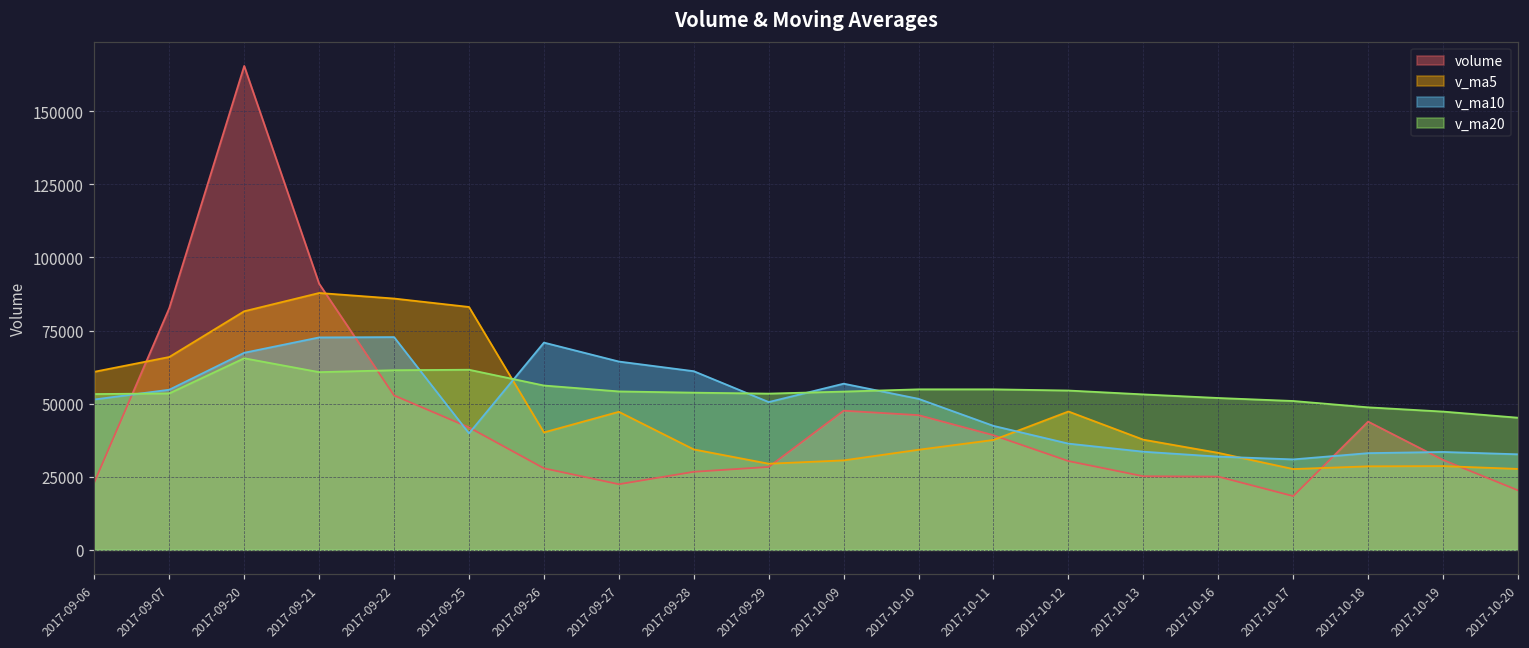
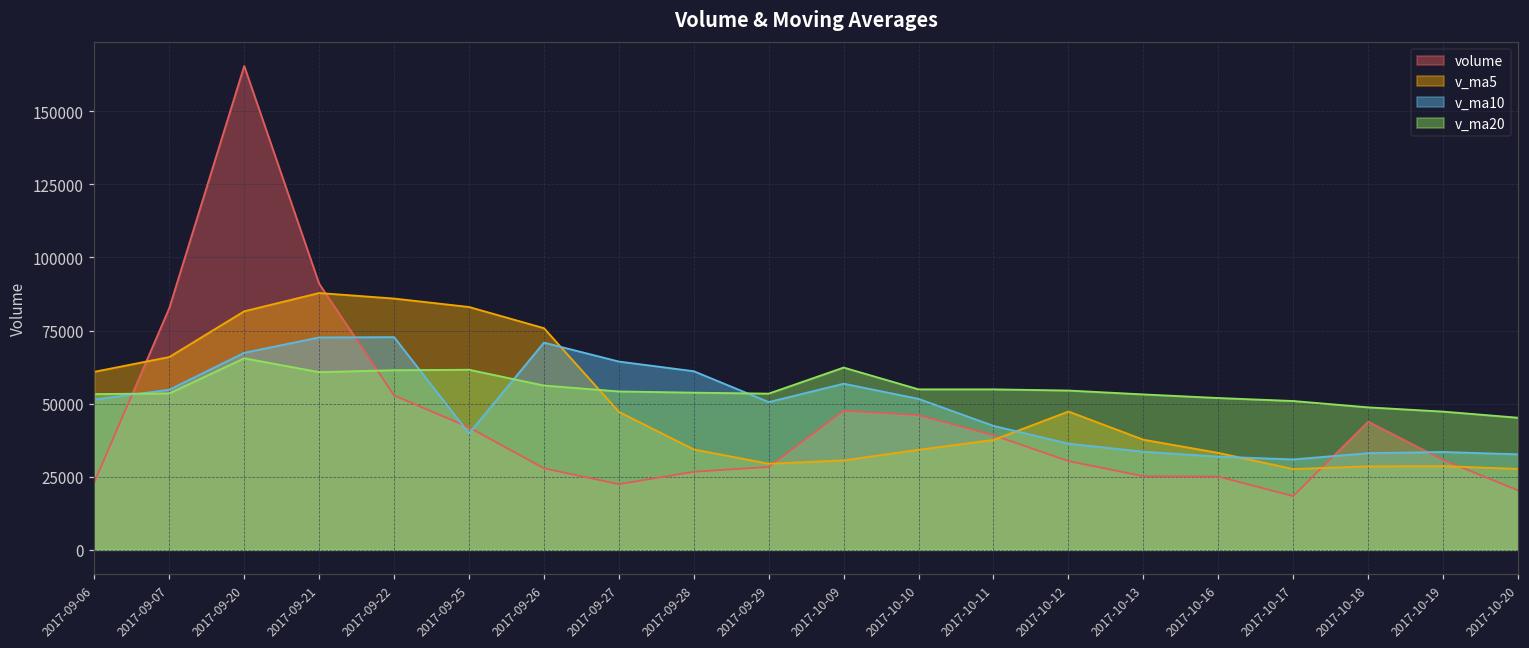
  {
    "volume": {
      "2017-09-06": 23000,
      "2017-09-07": 83000,
      "2017-09-20": 166000,
      "2017-09-21": 91000,
      "2017-09-22": 53000,
      "2017-09-25": 42000,
      "2017-09-26": 28000,
      "2017-09-27": 22000,
      "2017-09-28": 27000,
      "2017-09-29": 28000,
      "2017-10-09": 48000,
      "2017-10-10": 46000,
      "2017-10-11": 39000,
      "2017-10-12": 30000,
      "2017-10-13": 25000,
      "2017-10-16": 25000,
      "2017-10-17": 18000,
      "2017-10-18": 44000,
      "2017-10-19": 31000,
      "2017-10-20": 20000
    },
    "v_ma5": {
      "2017-09-06": 61000,
      "2017-09-07": 66000,
      "2017-09-20": 82000,
      "2017-09-21": 88000,
      "2017-09-22": 86000,
      "2017-09-25": 83000,
-     "2017-09-26": 40000,
+     "2017-09-26": 76000,
      "2017-09-27": 47000,
      "2017-09-28": 34000,
      "2017-09-29": 29000,
      "2017-10-09": 31000,
      "2017-10-10": 34000,
      "2017-10-11": 38000,
      "2017-10-12": 47000,
      "2017-10-13": 38000,
      "2017-10-16": 33000,
      "2017-10-17": 28000,
      "2017-10-18": 29000,
      "2017-10-19": 29000,
      "2017-10-20": 28000
    },
    "v_ma10": {
      "2017-09-06": 51000,
      "2017-09-07": 55000,
      "2017-09-20": 67000,
      "2017-09-21": 73000,
      "2017-09-22": 73000,
      "2017-09-25": 40000,
      "2017-09-26": 71000,
      "2017-09-27": 64000,
      "2017-09-28": 61000,
      "2017-09-29": 51000,
      "2017-10-09": 57000,
      "2017-10-10": 52000,
      "2017-10-11": 42000,
      "2017-10-12": 36000,
      "2017-10-13": 34000,
      "2017-10-16": 32000,
      "2017-10-17": 31000,
      "2017-10-18": 33000,
      "2017-10-19": 33000,
      "2017-10-20": 33000
    },
    "v_ma20": {
      "2017-09-06": 53000,
      "2017-09-07": 54000,
      "2017-09-20": 66000,
      "2017-09-21": 61000,
      "2017-09-22": 61000,
      "2017-09-25": 62000,
      "2017-09-26": 56000,
      "2017-09-27": 54000,
      "2017-09-28": 54000,
      "2017-09-29": 53000,
-     "2017-10-09": 54000,
+     "2017-10-09": 62000,
      "2017-10-10": 55000,
      "2017-10-11": 55000,
      "2017-10-12": 54000,
      "2017-10-13": 53000,
      "2017-10-16": 52000,
      "2017-10-17": 51000,
      "2017-10-18": 49000,
      "2017-10-19": 47000,
      "2017-10-20": 45000
    }
  }
